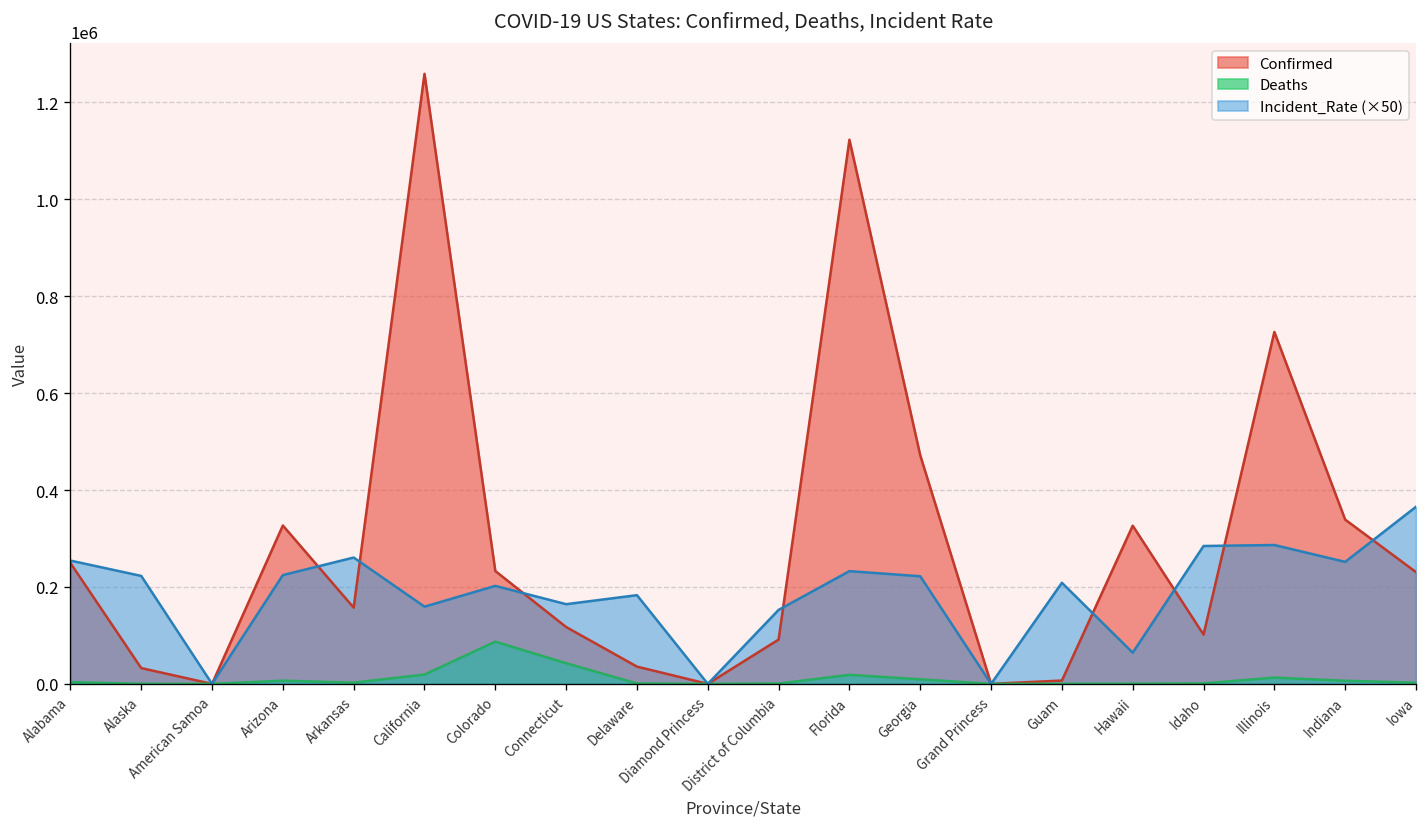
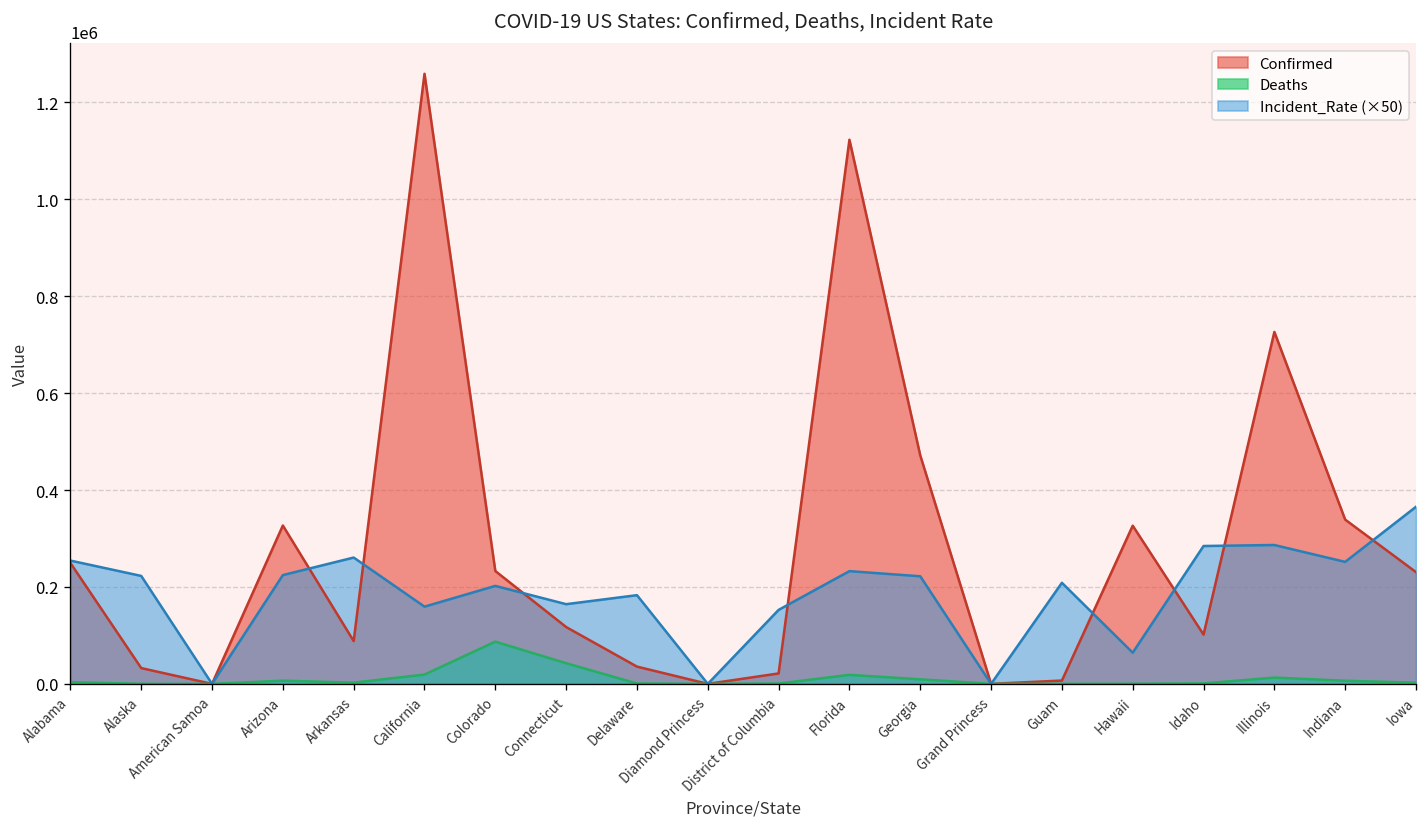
  {
    "Confirmed": {
      "Alaska": 30000,
      "Arizona": 330000,
-     "Arkansas": 160000,
+     "Arkansas": 90000,
      "California": 1260000,
      "Colorado": 230000,
      "Connecticut": 120000,
      "Delaware": 40000,
-     "District of Columbia": 90000,
+     "District of Columbia": 20000,
      "Florida": 1120000,
      "Georgia": 470000,
      "Guam": 10000,
      "Hawaii": 330000,
      "Idaho": 100000,
      "Illinois": 730000,
      "Indiana": 340000,
      "Iowa": 230000
    },
    "Deaths": {
      "Alabama": 0,
      "Alaska": 0,
      "Arizona": 10000,
      "Arkansas": 0,
      "California": 20000,
      "Colorado": 90000,
      "Connecticut": 40000,
      "Delaware": 0,
      "District of Columbia": 0,
      "Florida": 20000,
      "Georgia": 10000,
      "Guam": 0,
      "Hawaii": 0,
      "Idaho": 0,
      "Illinois": 10000,
      "Indiana": 10000,
      "Iowa": 0
    },
    "Incident_Rate (×50)": {
      "Alaska": 220000,
      "Arizona": 220000,
      "Arkansas": 260000,
      "California": 160000,
      "Colorado": 200000,
      "Connecticut": 160000,
      "Delaware": 180000,
      "District of Columbia": 150000,
      "Florida": 230000,
      "Georgia": 220000,
      "Guam": 210000,
      "Hawaii": 60000,
      "Idaho": 280000,
      "Illinois": 290000,
      "Indiana": 250000,
      "Iowa": 370000
    }
  }
